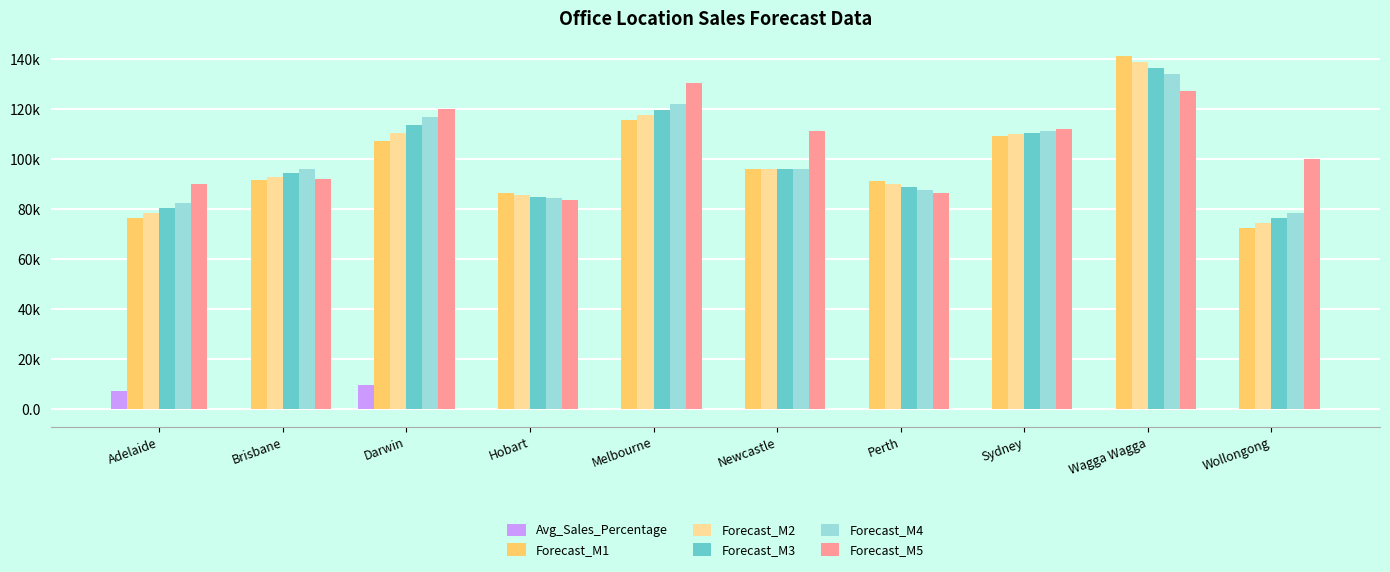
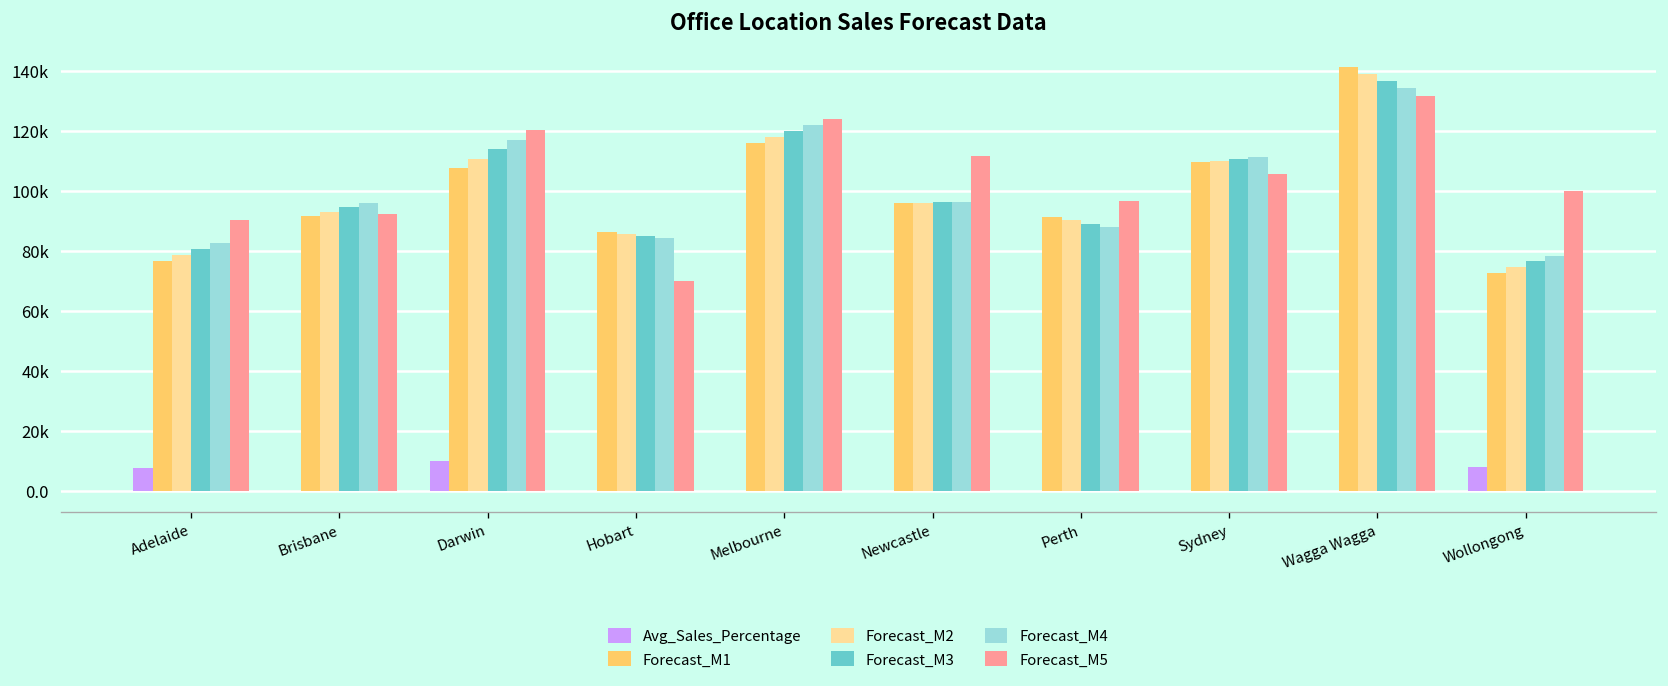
  {
    "Avg_Sales_Percentage": {
      "Adelaide": 7000,
      "Darwin": 10000,
-     "Wollongong": 0
+     "Wollongong": 8000
    },
    "Forecast_M5": {
      "Adelaide": 90000,
      "Brisbane": 92000,
      "Darwin": 120000,
-     "Hobart": 84000,
-     "Melbourne": 131000,
+     "Hobart": 70000,
+     "Melbourne": 124000,
      "Newcastle": 112000,
-     "Perth": 87000,
-     "Sydney": 112000,
-     "Wagga Wagga": 127000,
+     "Perth": 97000,
+     "Sydney": 106000,
+     "Wagga Wagga": 132000,
      "Wollongong": 100000
    }
  }
